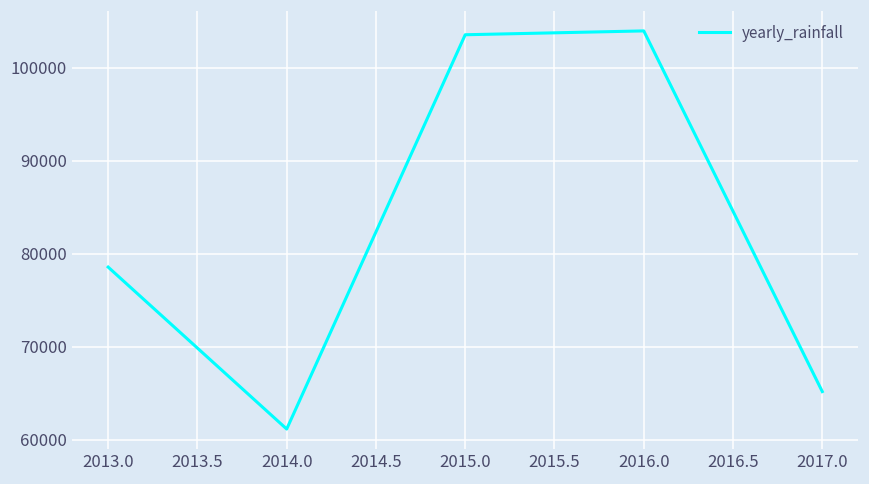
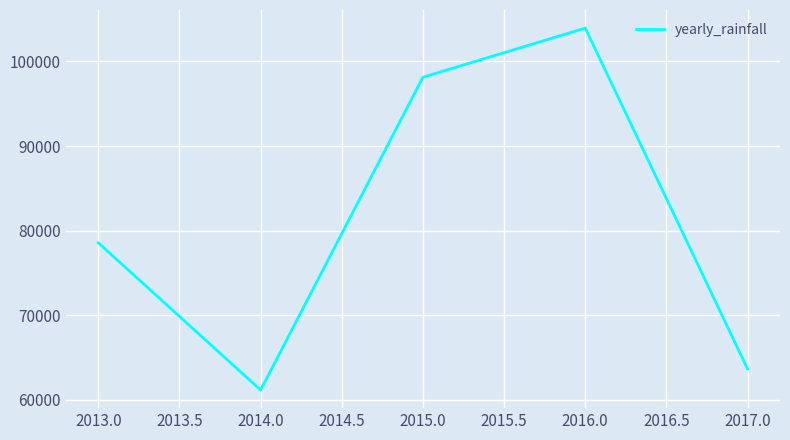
  {
    "2013.0": 79000,
    "2014.0": 61000,
-   "2015.0": 104000,
+   "2015.0": 98000,
    "2016.0": 104000,
-   "2017.0": 65000
+   "2017.0": 64000
  }
